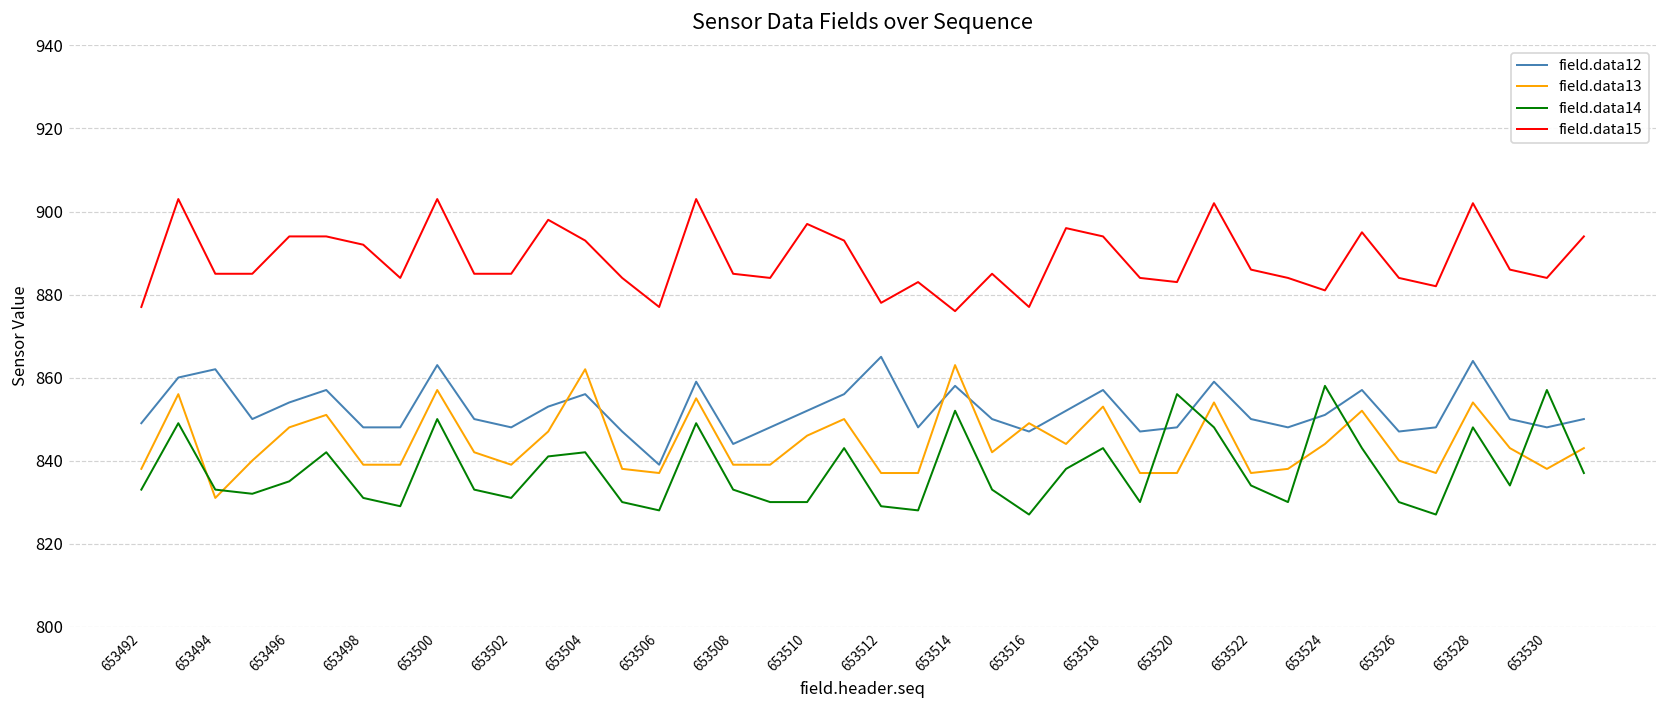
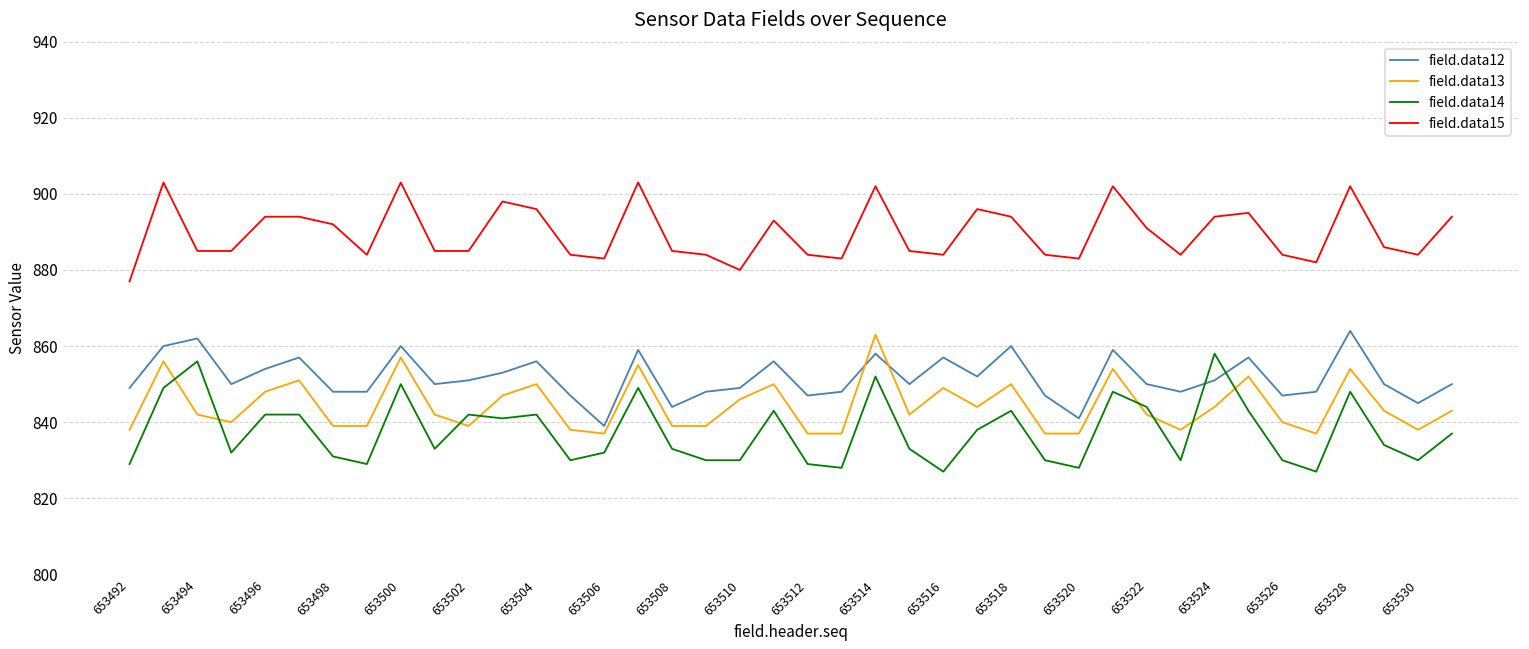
  {
    "field.data12": {
      "653492": 849,
      "653494": 862,
      "653496": 854,
      "653498": 848,
-     "653500": 863,
-     "653502": 848,
+     "653500": 860,
+     "653502": 851,
      "653504": 856,
      "653506": 839,
      "653508": 844,
-     "653510": 852,
-     "653512": 865,
+     "653510": 849,
+     "653512": 847,
      "653514": 858,
-     "653516": 847,
-     "653518": 857,
-     "653520": 848,
+     "653516": 857,
+     "653518": 860,
+     "653520": 841,
      "653522": 850,
      "653524": 851,
      "653526": 847,
      "653528": 864,
-     "653530": 848
+     "653530": 845
    },
    "field.data13": {
      "653492": 838,
-     "653494": 831,
+     "653494": 842,
      "653496": 848,
      "653498": 839,
      "653500": 857,
      "653502": 839,
-     "653504": 862,
+     "653504": 850,
      "653506": 837,
      "653508": 839,
      "653510": 846,
      "653512": 837,
      "653514": 863,
      "653516": 849,
-     "653518": 853,
+     "653518": 850,
      "653520": 837,
-     "653522": 837,
+     "653522": 842,
      "653524": 844,
      "653526": 840,
      "653528": 854,
      "653530": 838
    },
    "field.data14": {
-     "653492": 833,
-     "653494": 833,
-     "653496": 835,
+     "653492": 829,
+     "653494": 856,
+     "653496": 842,
      "653498": 831,
      "653500": 850,
-     "653502": 831,
+     "653502": 842,
      "653504": 842,
-     "653506": 828,
+     "653506": 832,
      "653508": 833,
      "653510": 830,
      "653512": 829,
      "653514": 852,
      "653516": 827,
      "653518": 843,
-     "653520": 856,
-     "653522": 834,
+     "653520": 828,
+     "653522": 844,
      "653524": 858,
      "653526": 830,
      "653528": 848,
-     "653530": 857
+     "653530": 830
    },
    "field.data15": {
      "653492": 877,
      "653494": 885,
      "653496": 894,
      "653498": 892,
      "653500": 903,
      "653502": 885,
-     "653504": 893,
-     "653506": 877,
+     "653504": 896,
+     "653506": 883,
      "653508": 885,
-     "653510": 897,
-     "653512": 878,
-     "653514": 876,
-     "653516": 877,
+     "653510": 880,
+     "653512": 884,
+     "653514": 902,
+     "653516": 884,
      "653518": 894,
      "653520": 883,
-     "653522": 886,
-     "653524": 881,
+     "653522": 891,
+     "653524": 894,
      "653526": 884,
      "653528": 902,
      "653530": 884
    }
  }
